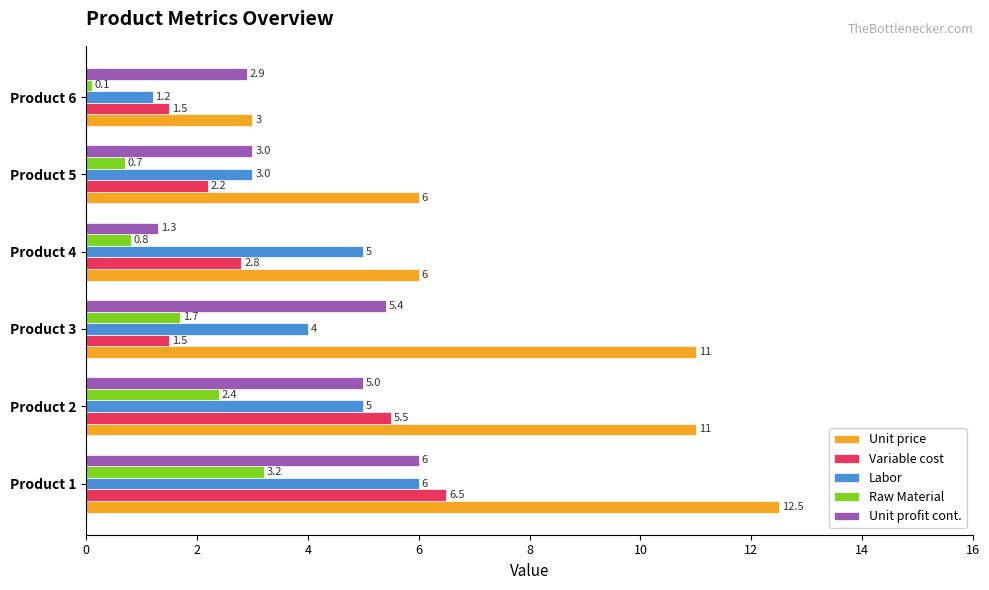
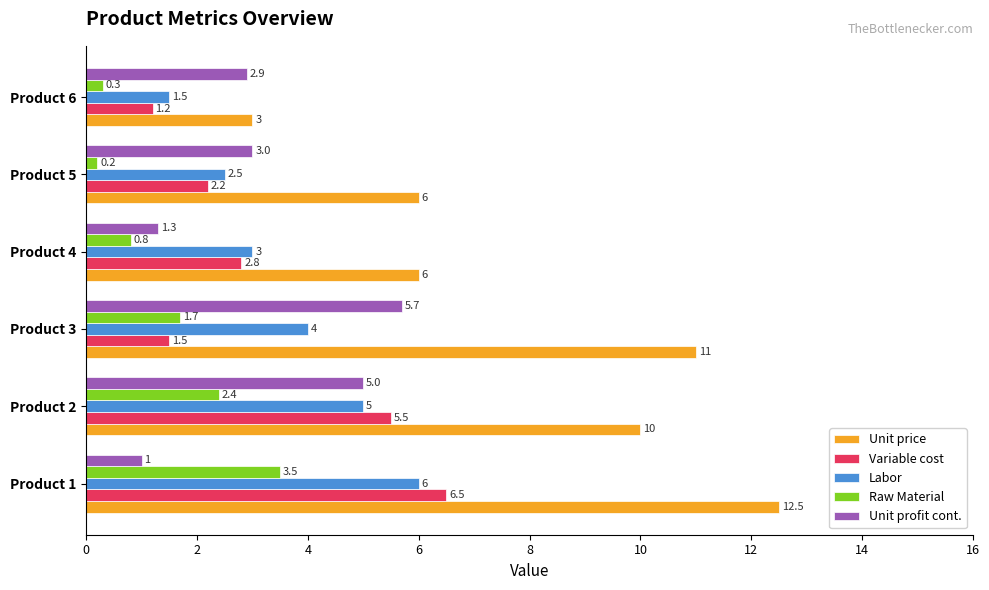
  {
    "Unit price": {
      "Product 6": 3,
      "Product 5": 6,
      "Product 4": 6,
      "Product 3": 11,
-     "Product 2": 11,
+     "Product 2": 10,
      "Product 1": 12.5
    },
    "Variable cost": {
-     "Product 6": 1.5,
+     "Product 6": 1.2,
      "Product 5": 2.2,
      "Product 4": 2.8,
      "Product 3": 1.5,
      "Product 2": 5.5,
      "Product 1": 6.5
    },
    "Labor": {
-     "Product 6": 1.2,
-     "Product 5": 3.0,
-     "Product 4": 5,
+     "Product 6": 1.5,
+     "Product 5": 2.5,
+     "Product 4": 3,
      "Product 3": 4,
      "Product 2": 5,
      "Product 1": 6
    },
    "Raw Material": {
-     "Product 6": 0.1,
-     "Product 5": 0.7,
+     "Product 6": 0.3,
+     "Product 5": 0.2,
      "Product 4": 0.8,
      "Product 3": 1.7,
      "Product 2": 2.4,
-     "Product 1": 3.2
+     "Product 1": 3.5
    },
    "Unit profit cont.": {
      "Product 6": 2.9,
      "Product 5": 3.0,
      "Product 4": 1.3,
-     "Product 3": 5.4,
+     "Product 3": 5.7,
      "Product 2": 5.0,
-     "Product 1": 6
+     "Product 1": 1
    }
  }
